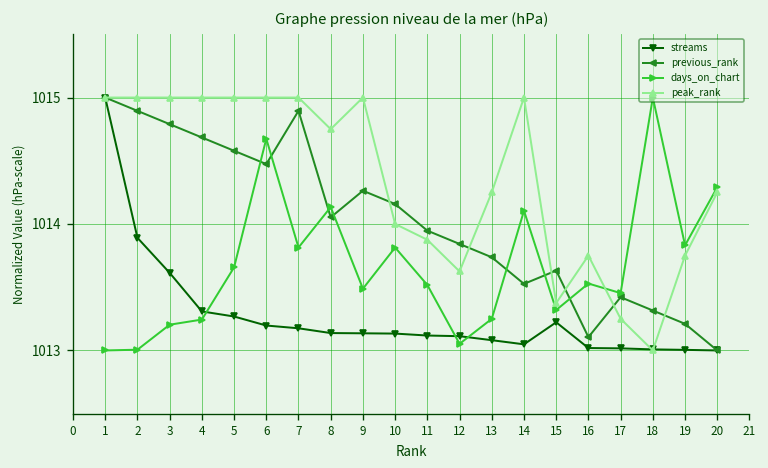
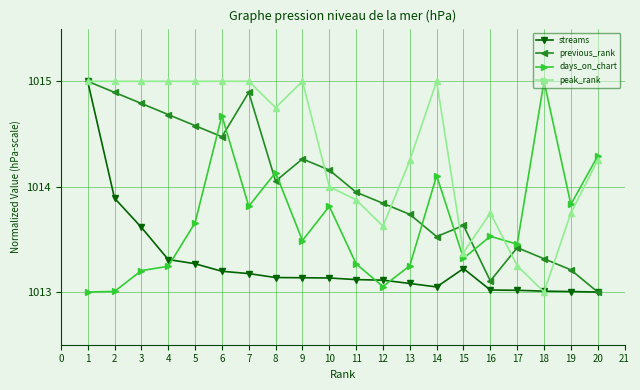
  {
    "streams": {
      "2": 1013.89,
      "3": 1013.61,
      "4": 1013.31,
      "5": 1013.27,
      "6": 1013.20,
      "7": 1013.18,
      "8": 1013.14,
      "9": 1013.14,
      "10": 1013.13,
      "11": 1013.12,
      "12": 1013.11,
      "13": 1013.08,
      "14": 1013.05,
      "15": 1013.22,
      "16": 1013.02,
      "17": 1013.02,
      "19": 1013.00
    },
    "previous_rank": {
      "2": 1014.89,
      "3": 1014.79,
      "4": 1014.68,
      "5": 1014.58,
      "6": 1014.47,
      "7": 1014.89,
      "8": 1014.05,
      "9": 1014.26,
      "10": 1014.16,
      "11": 1013.95,
      "12": 1013.84,
      "13": 1013.74,
      "14": 1013.53,
      "15": 1013.63,
      "16": 1013.11,
      "17": 1013.42,
      "18": 1013.32,
      "19": 1013.21
    },
    "days_on_chart": {
      "1": 1013.00,
      "2": 1013.01,
      "3": 1013.20,
      "4": 1013.24,
      "5": 1013.66,
      "6": 1014.67,
      "7": 1013.81,
      "8": 1014.13,
      "9": 1013.49,
      "10": 1013.81,
-     "11": 1013.52,
+     "11": 1013.27,
      "12": 1013.05,
      "13": 1013.25,
      "14": 1014.10,
      "15": 1013.32,
      "16": 1013.53,
      "17": 1013.45,
      "19": 1013.83,
      "20": 1014.29
    },
    "peak_rank": {
      "2": 1015.00,
      "3": 1015.00,
      "4": 1015.00,
      "5": 1015.00,
      "6": 1015.00,
      "7": 1015.00,
      "8": 1014.75,
      "9": 1015.00,
      "10": 1014.00,
      "11": 1013.88,
      "12": 1013.63,
      "13": 1014.25,
      "14": 1015.00,
      "15": 1013.38,
      "16": 1013.75,
      "17": 1013.25,
      "19": 1013.75,
      "20": 1014.25
    }
  }
